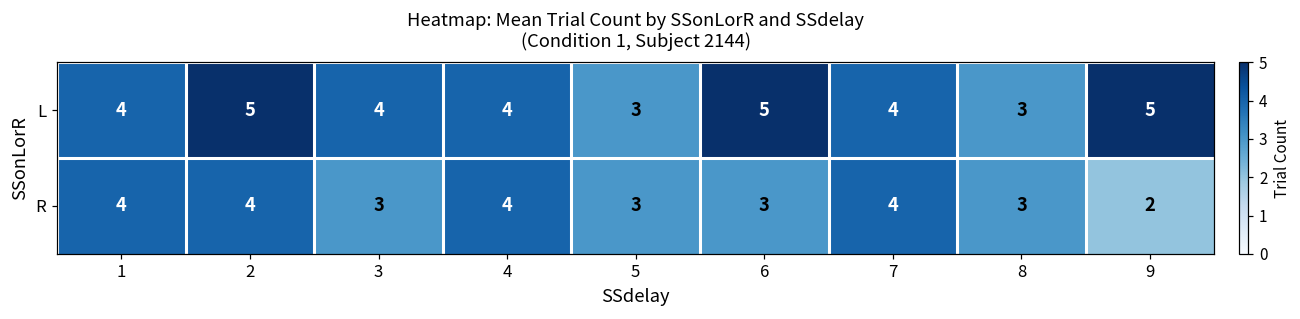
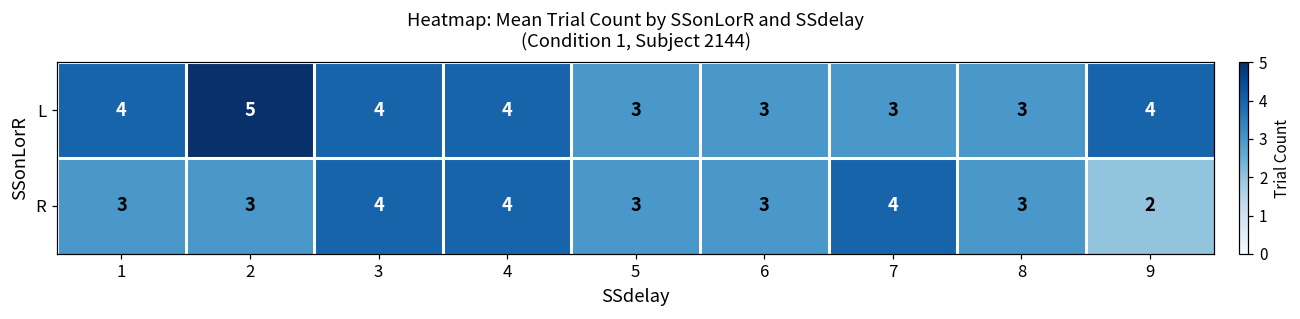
  {
    "L": {
      "1": 4,
      "2": 5,
      "3": 4,
      "4": 4,
      "5": 3,
-     "6": 5,
-     "7": 4,
+     "6": 3,
+     "7": 3,
      "8": 3,
-     "9": 5
+     "9": 4
    },
    "R": {
-     "1": 4,
-     "2": 4,
-     "3": 3,
+     "1": 3,
+     "2": 3,
+     "3": 4,
      "4": 4,
      "5": 3,
      "6": 3,
      "7": 4,
      "8": 3,
      "9": 2
    }
  }
